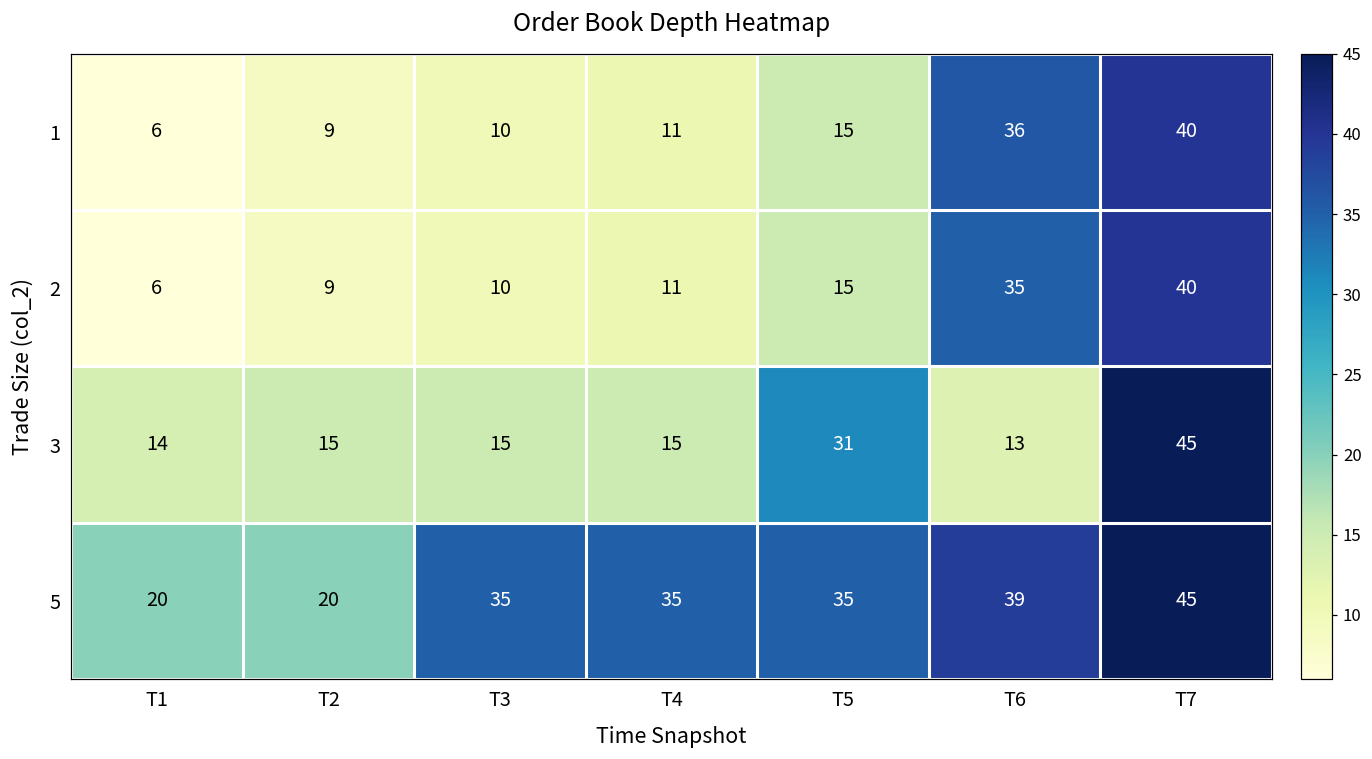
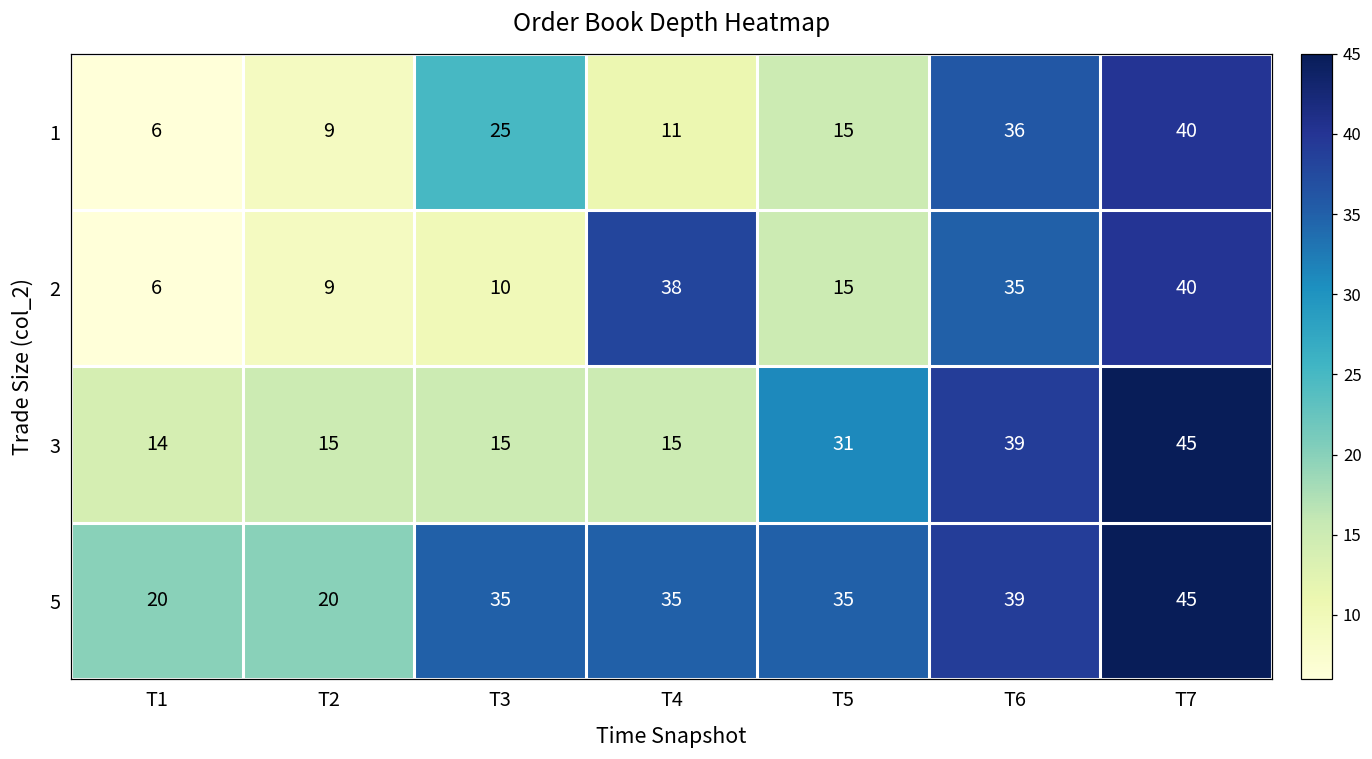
  {
    "1": {
      "T1": 6,
      "T2": 9,
-     "T3": 10,
+     "T3": 25,
      "T4": 11,
      "T5": 15,
      "T6": 36,
      "T7": 40
    },
    "2": {
      "T1": 6,
      "T2": 9,
      "T3": 10,
-     "T4": 11,
+     "T4": 38,
      "T5": 15,
      "T6": 35,
      "T7": 40
    },
    "3": {
      "T1": 14,
      "T2": 15,
      "T3": 15,
      "T4": 15,
      "T5": 31,
-     "T6": 13,
+     "T6": 39,
      "T7": 45
    },
    "5": {
      "T1": 20,
      "T2": 20,
      "T3": 35,
      "T4": 35,
      "T5": 35,
      "T6": 39,
      "T7": 45
    }
  }
